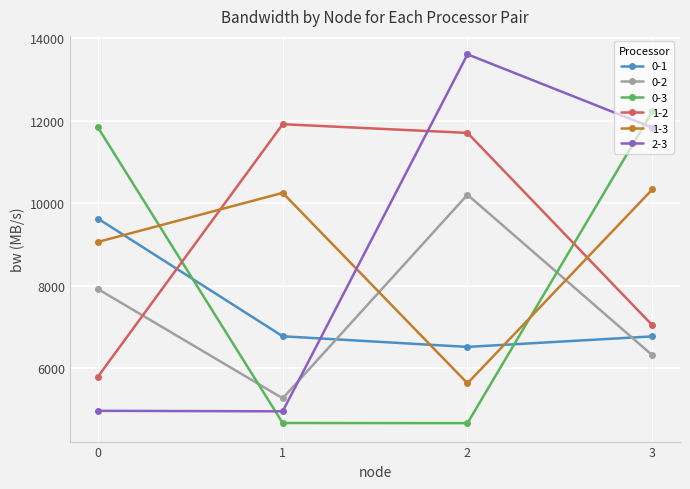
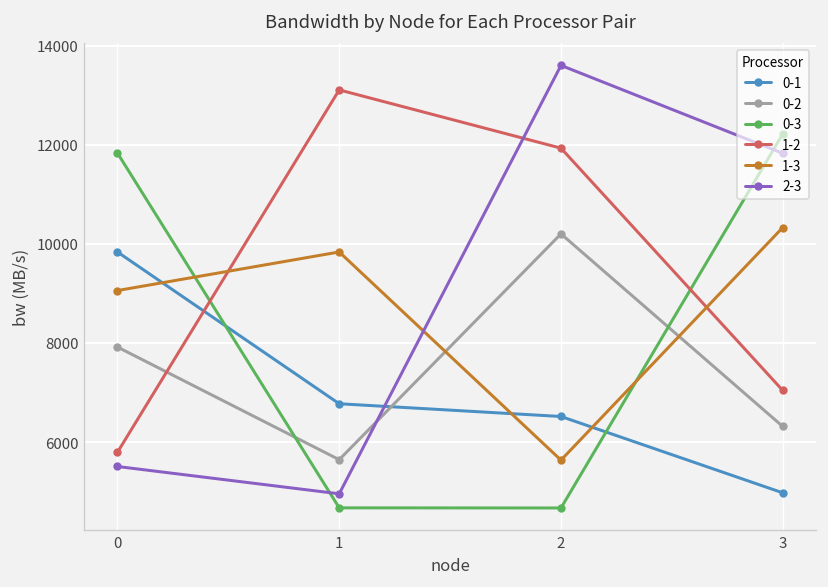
  {
    "0-1": {
-     "0": 9600,
+     "0": 9800,
      "1": 6800,
      "2": 6500,
-     "3": 6800
+     "3": 5000
    },
    "0-2": {
      "0": 7900,
-     "1": 5300,
+     "1": 5600,
      "2": 10200,
      "3": 6300
    },
    "0-3": {
      "0": 11800,
      "1": 4700,
      "2": 4700
    },
    "1-2": {
      "0": 5800,
-     "1": 11900,
-     "2": 11700,
+     "1": 13100,
+     "2": 11900,
      "3": 7000
    },
    "1-3": {
      "0": 9100,
-     "1": 10200,
+     "1": 9800,
      "2": 5600,
      "3": 10300
    },
    "2-3": {
-     "0": 5000,
+     "0": 5500,
      "1": 5000,
      "2": 13600
    }
  }
